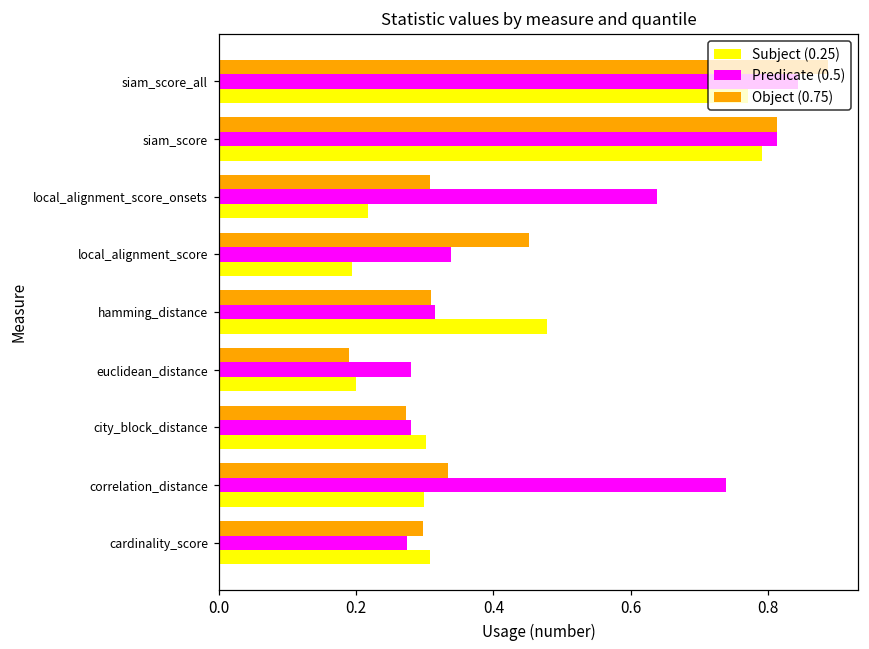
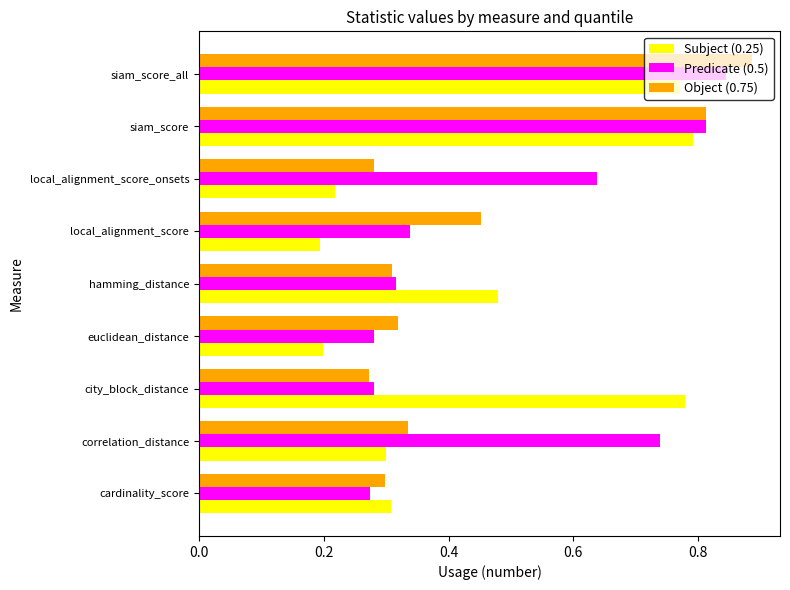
  {
    "Subject (0.25)": {
      "siam_score": 0.79,
      "local_alignment_score_onsets": 0.22,
      "local_alignment_score": 0.19,
      "hamming_distance": 0.48,
      "euclidean_distance": 0.20,
-     "city_block_distance": 0.30,
+     "city_block_distance": 0.78,
      "correlation_distance": 0.30,
      "cardinality_score": 0.31
    },
    "Predicate (0.5)": {
      "siam_score": 0.81,
      "local_alignment_score_onsets": 0.64,
      "local_alignment_score": 0.34,
      "hamming_distance": 0.32,
      "euclidean_distance": 0.28,
      "city_block_distance": 0.28,
      "correlation_distance": 0.74,
      "cardinality_score": 0.27
    },
    "Object (0.75)": {
      "siam_score": 0.81,
-     "local_alignment_score_onsets": 0.31,
+     "local_alignment_score_onsets": 0.28,
      "local_alignment_score": 0.45,
      "hamming_distance": 0.31,
-     "euclidean_distance": 0.19,
+     "euclidean_distance": 0.32,
      "city_block_distance": 0.27,
      "correlation_distance": 0.33,
      "cardinality_score": 0.30
    }
  }
